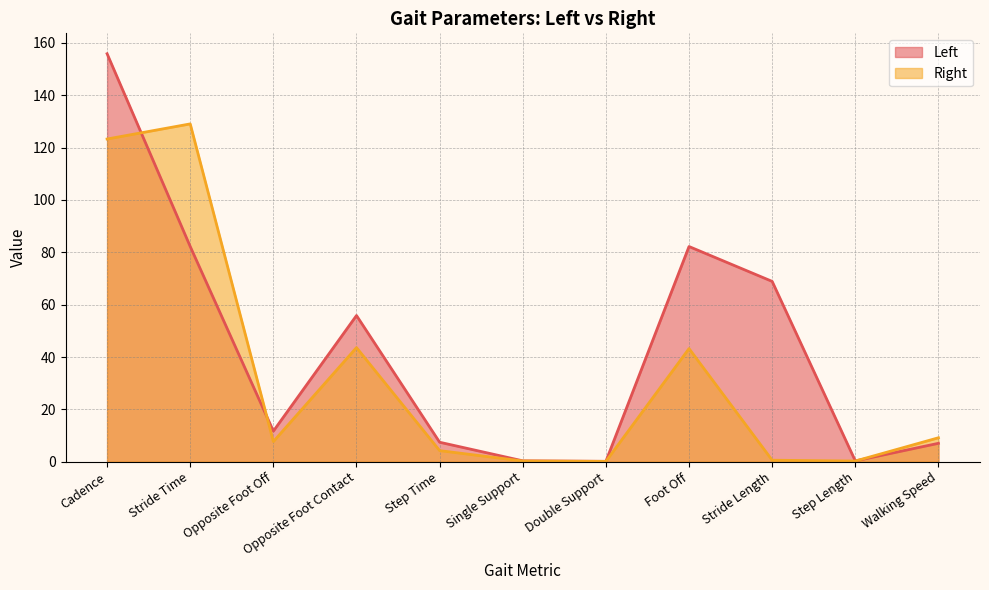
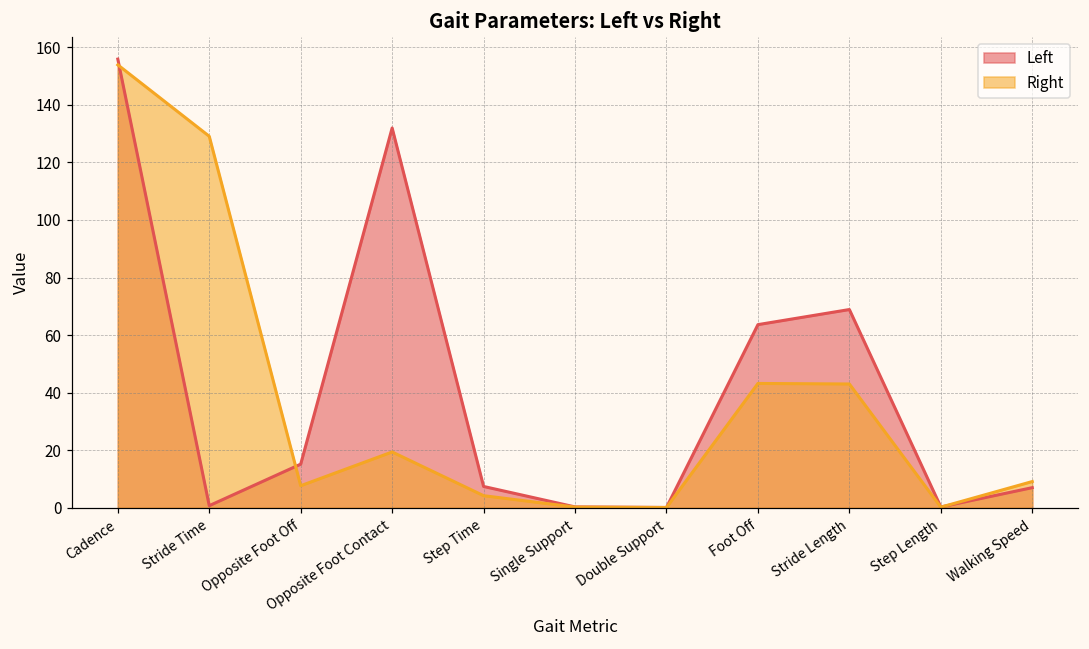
  {
    "Left": {
      "Cadence": 156,
-     "Stride Time": 82,
-     "Opposite Foot Off": 12,
-     "Opposite Foot Contact": 56,
+     "Stride Time": 1,
+     "Opposite Foot Off": 15,
+     "Opposite Foot Contact": 132,
      "Step Time": 7,
-     "Foot Off": 82,
+     "Foot Off": 64,
      "Stride Length": 69,
      "Walking Speed": 7
    },
    "Right": {
-     "Cadence": 123,
+     "Cadence": 154,
      "Stride Time": 129,
      "Opposite Foot Off": 8,
-     "Opposite Foot Contact": 44,
+     "Opposite Foot Contact": 19,
      "Step Time": 4,
      "Foot Off": 43,
-     "Stride Length": 1,
+     "Stride Length": 43,
      "Walking Speed": 9
    }
  }
